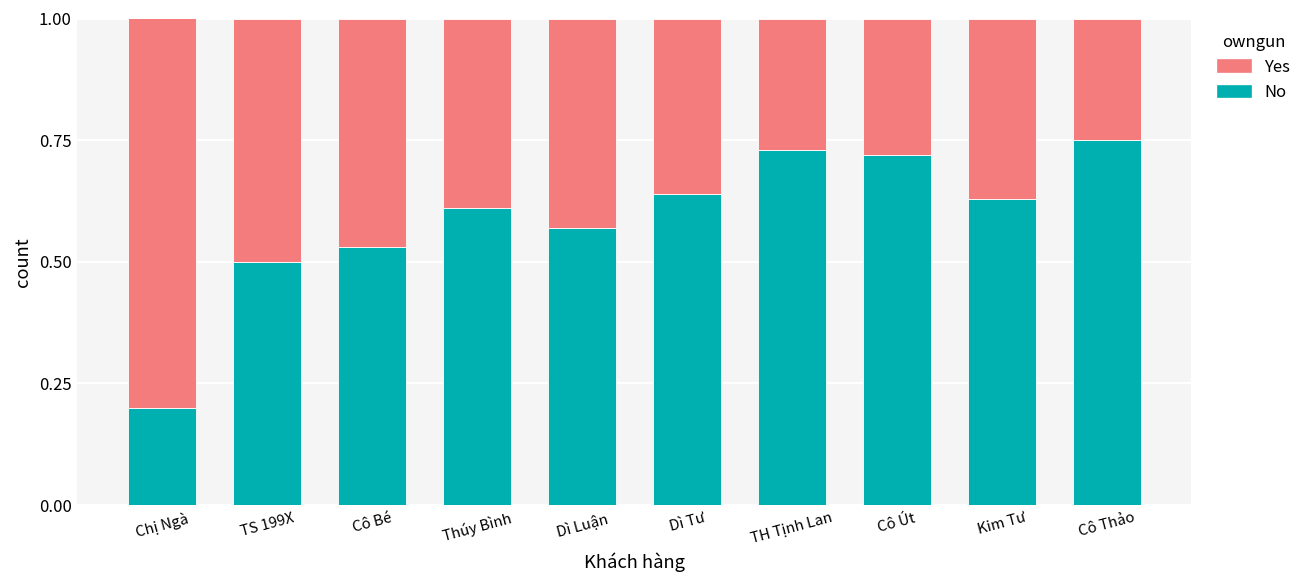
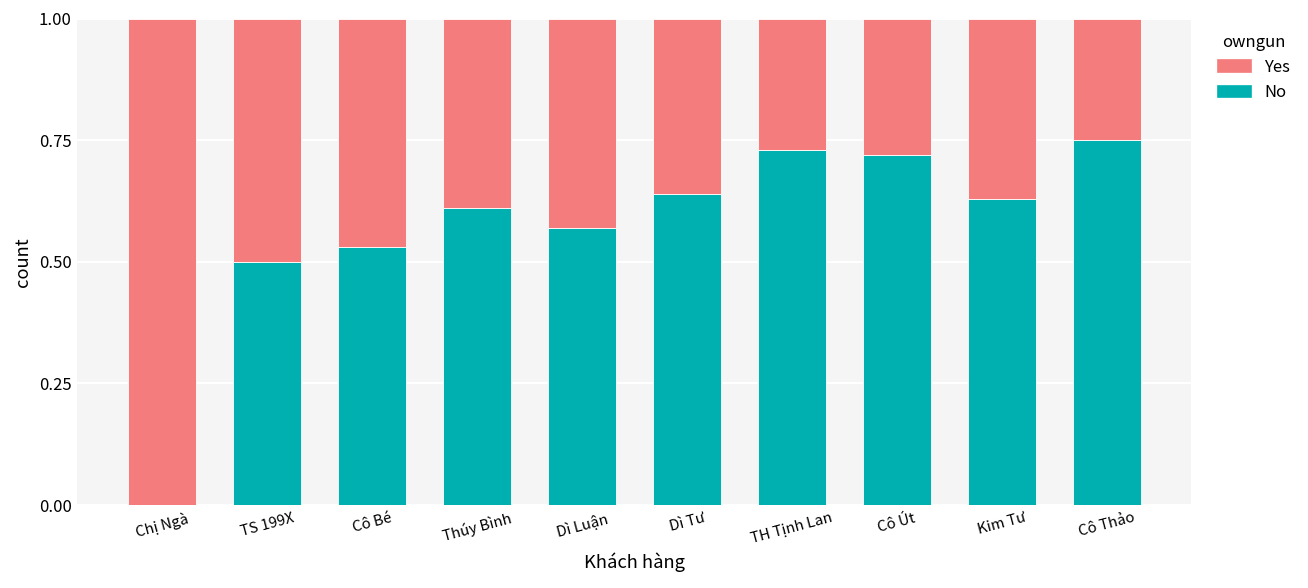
  {
    "No": {
-     "Chị Ngà": 0.2,
+     "Chị Ngà": 0.0,
      "TS 199X": 0.5,
      "Cô Bé": 0.53,
      "Thúy Bình": 0.61,
      "Dì Luận": 0.57,
      "Dì Tư": 0.64,
      "TH Tịnh Lan": 0.73,
      "Cô Út": 0.72,
      "Kim Tư": 0.63,
      "Cô Thảo": 0.75
    }
  }
